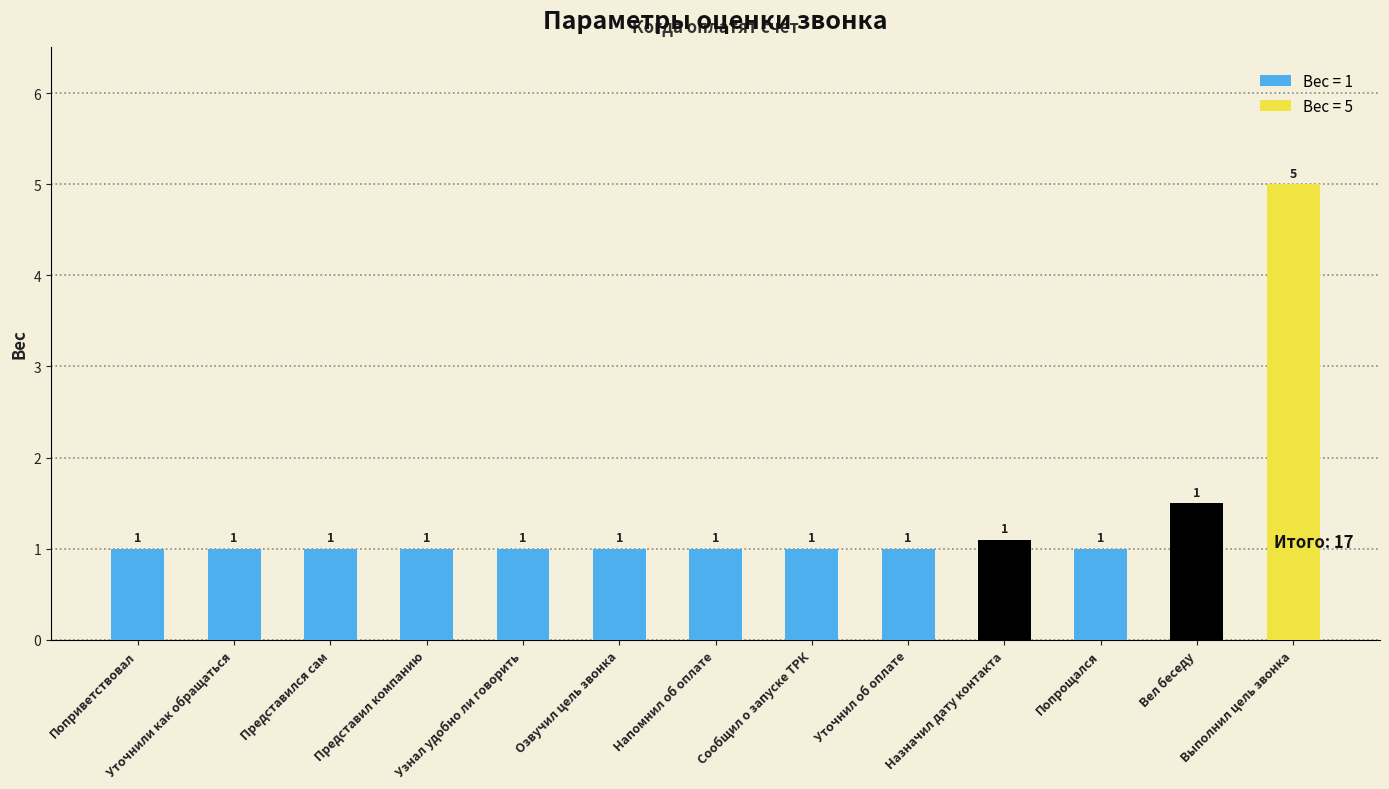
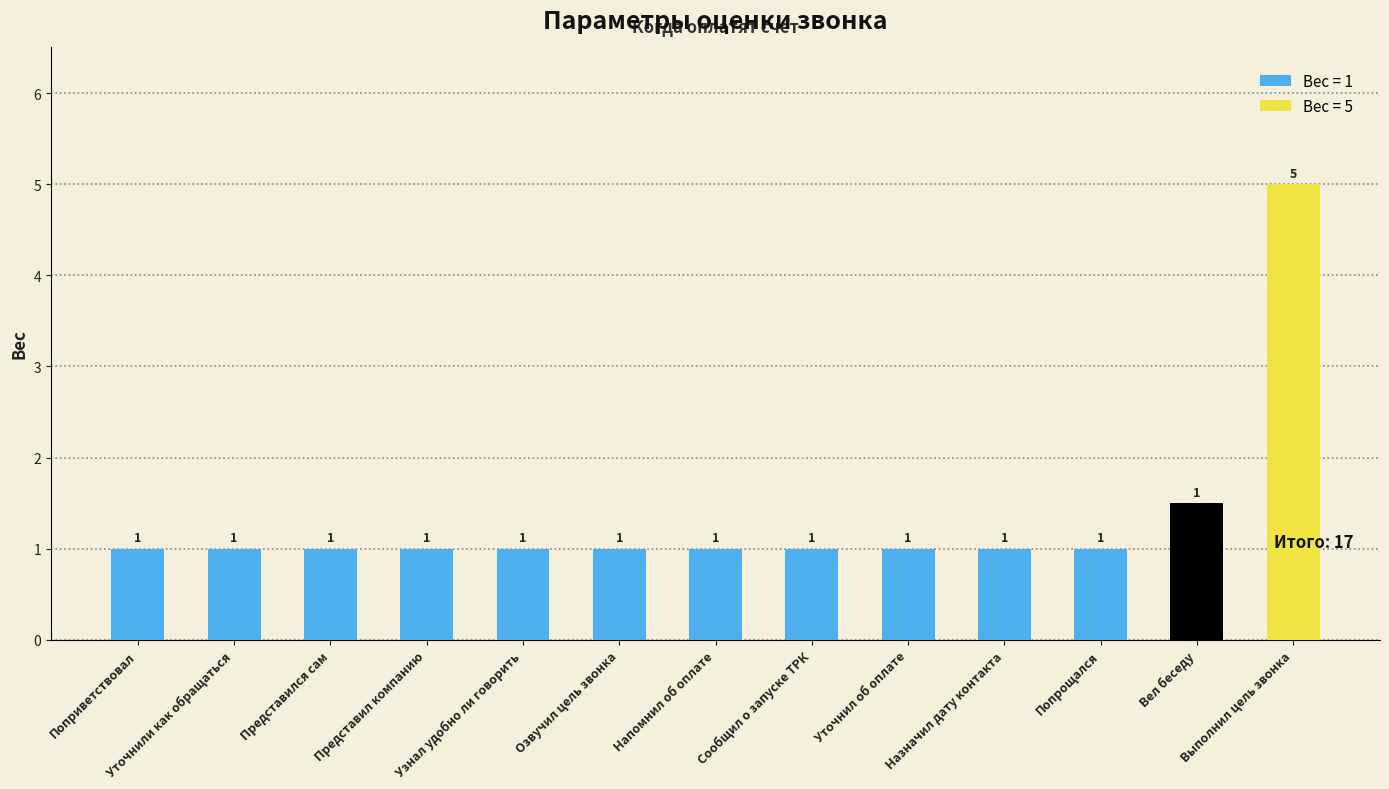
  {
-   "Назначил дату контакта": 1.1
+   "Назначил дату контакта": 1.0
  }
